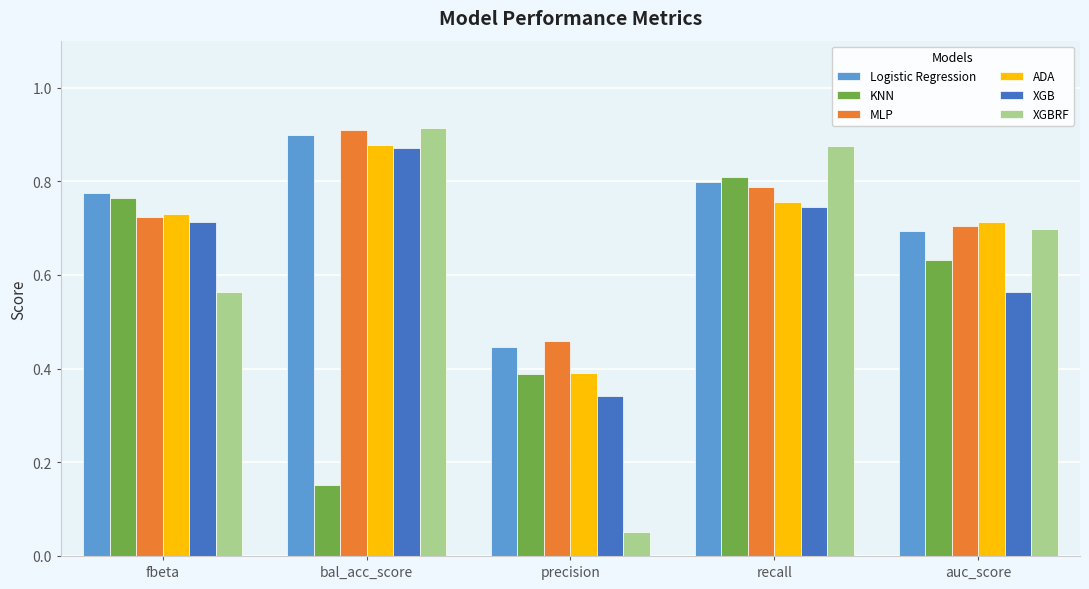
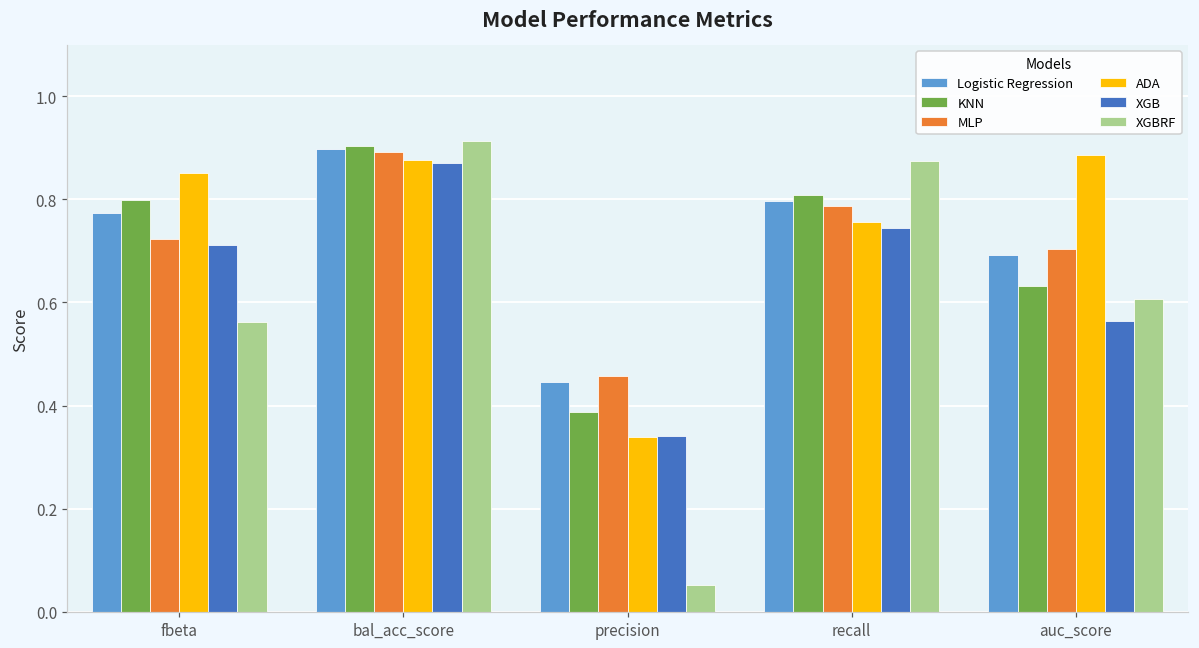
  {
    "KNN": {
-     "fbeta": 0.76,
-     "bal_acc_score": 0.15,
+     "fbeta": 0.80,
+     "bal_acc_score": 0.90,
      "precision": 0.39,
      "recall": 0.81,
      "auc_score": 0.63
    },
    "MLP": {
      "fbeta": 0.72,
-     "bal_acc_score": 0.91,
+     "bal_acc_score": 0.89,
      "precision": 0.46,
      "recall": 0.79,
      "auc_score": 0.70
    },
    "ADA": {
-     "fbeta": 0.73,
+     "fbeta": 0.85,
      "bal_acc_score": 0.88,
-     "precision": 0.39,
+     "precision": 0.34,
      "recall": 0.76,
-     "auc_score": 0.71
+     "auc_score": 0.89
    },
    "XGBRF": {
      "fbeta": 0.56,
      "bal_acc_score": 0.91,
      "precision": 0.05,
      "recall": 0.87,
-     "auc_score": 0.70
+     "auc_score": 0.61
    }
  }
